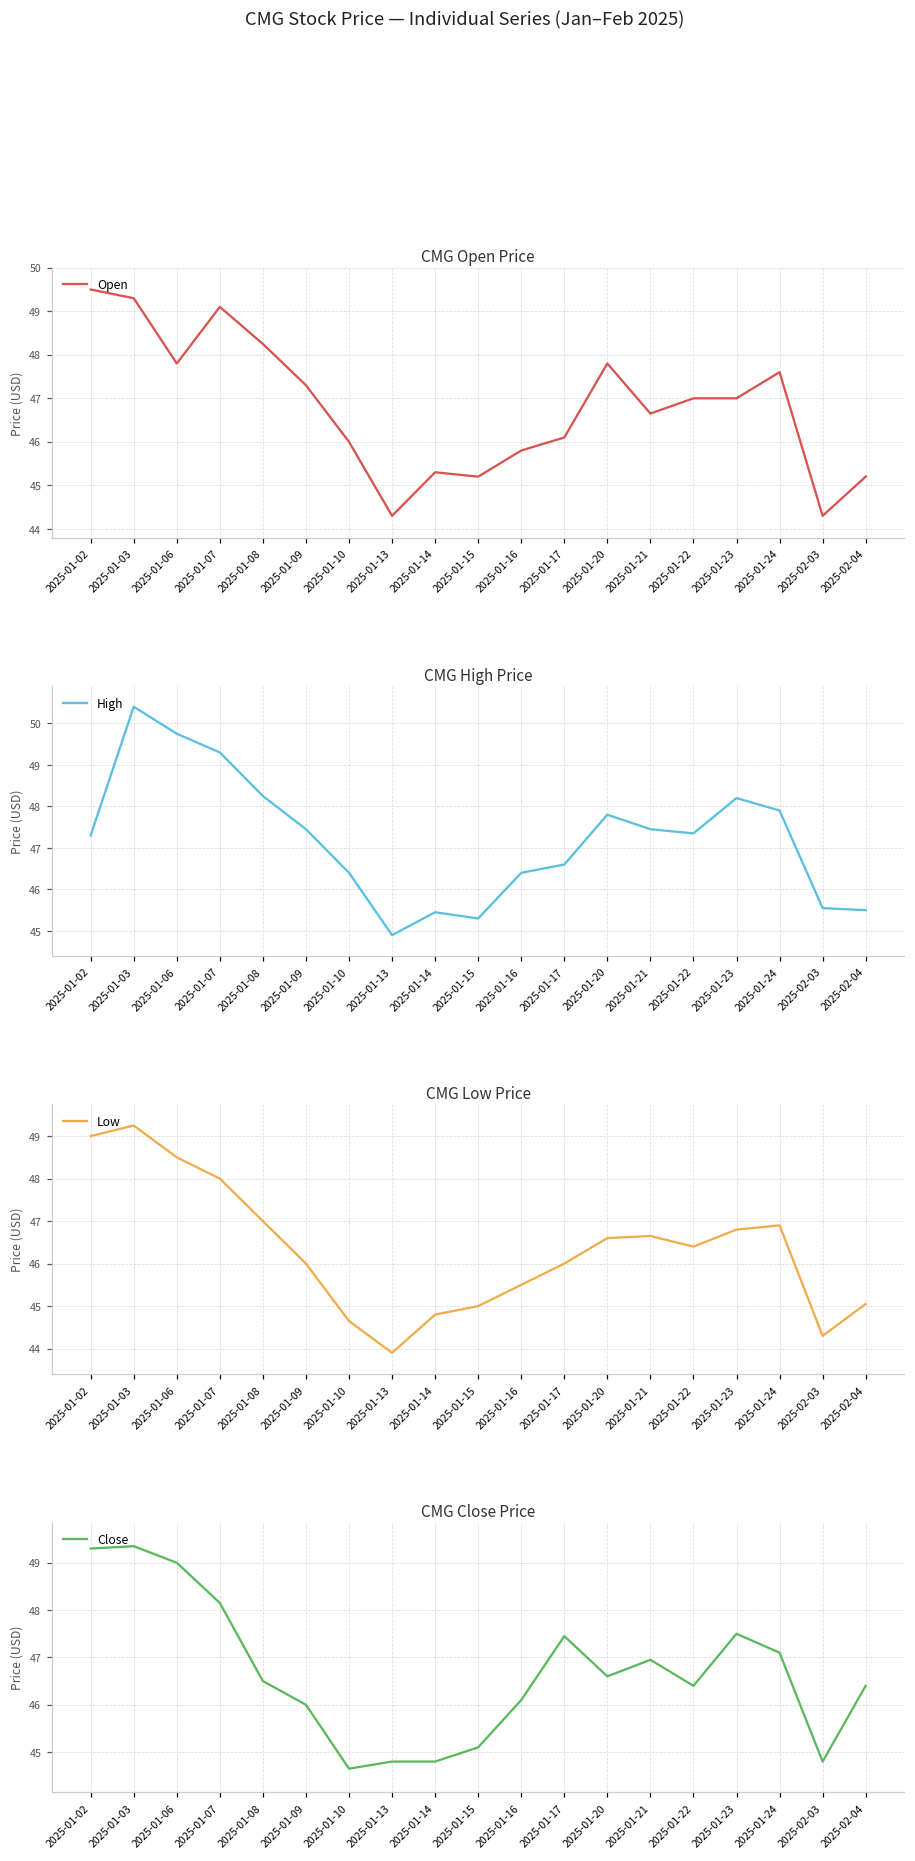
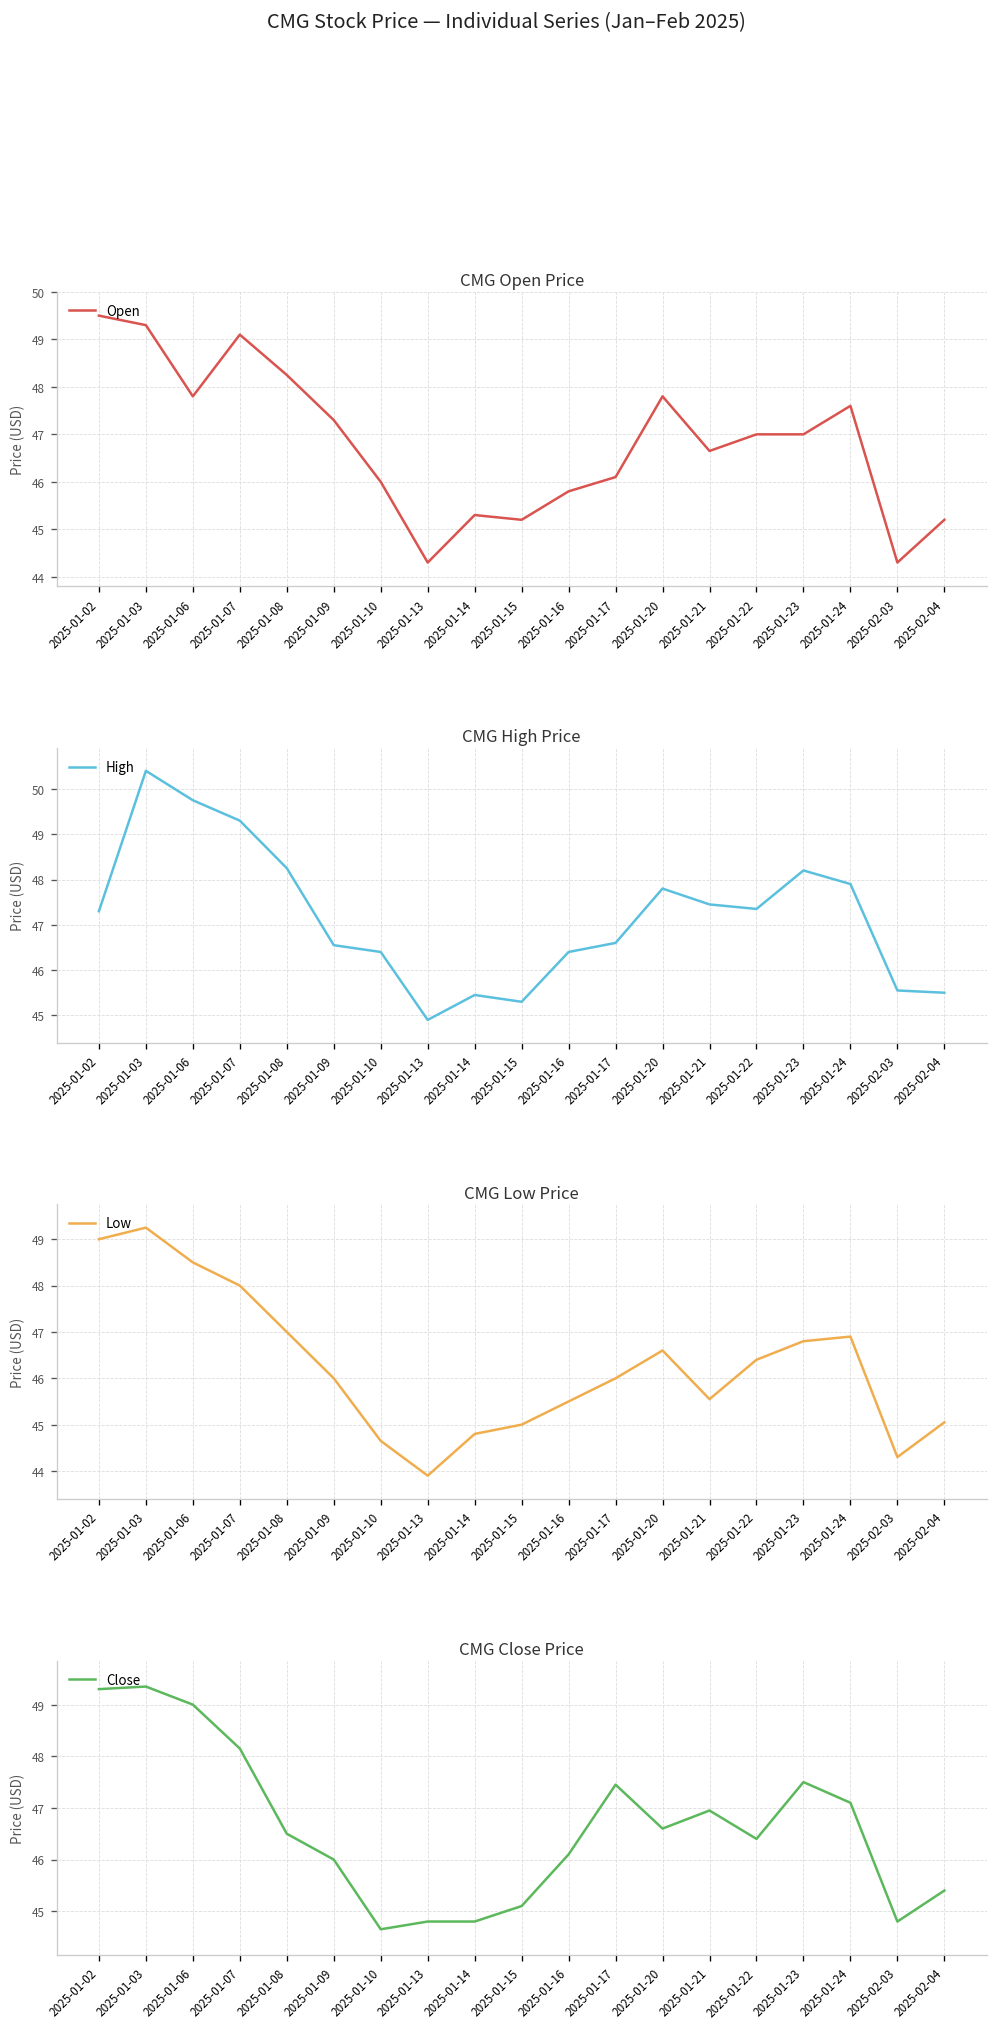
  {
    "CMG Open Price": {
      "2025-01-02": 49.5,
      "2025-01-03": 49.3,
      "2025-01-06": 47.8,
      "2025-01-07": 49.1,
      "2025-01-08": 48.3,
      "2025-01-09": 47.3,
      "2025-01-10": 46.0,
      "2025-01-13": 44.3,
      "2025-01-14": 45.3,
      "2025-01-15": 45.2,
      "2025-01-16": 45.8,
      "2025-01-17": 46.1,
      "2025-01-20": 47.8,
      "2025-01-21": 46.7,
      "2025-01-22": 47.0,
      "2025-01-23": 47.0,
      "2025-01-24": 47.6,
      "2025-02-03": 44.3,
      "2025-02-04": 45.2
    },
    "CMG High Price": {
      "2025-01-02": 47.3,
      "2025-01-03": 50.4,
      "2025-01-06": 49.8,
      "2025-01-07": 49.3,
      "2025-01-08": 48.3,
-     "2025-01-09": 47.5,
+     "2025-01-09": 46.6,
      "2025-01-10": 46.4,
      "2025-01-13": 44.9,
      "2025-01-14": 45.5,
      "2025-01-15": 45.3,
      "2025-01-16": 46.4,
      "2025-01-17": 46.6,
      "2025-01-20": 47.8,
      "2025-01-21": 47.5,
      "2025-01-22": 47.4,
      "2025-01-23": 48.2,
      "2025-01-24": 47.9,
      "2025-02-03": 45.6,
      "2025-02-04": 45.5
    },
    "CMG Low Price": {
      "2025-01-02": 49.0,
      "2025-01-03": 49.3,
      "2025-01-06": 48.5,
      "2025-01-07": 48.0,
      "2025-01-08": 47.0,
      "2025-01-09": 46.0,
      "2025-01-10": 44.7,
      "2025-01-13": 43.9,
      "2025-01-14": 44.8,
      "2025-01-15": 45.0,
      "2025-01-16": 45.5,
      "2025-01-17": 46.0,
      "2025-01-20": 46.6,
-     "2025-01-21": 46.7,
+     "2025-01-21": 45.6,
      "2025-01-22": 46.4,
      "2025-01-23": 46.8,
      "2025-01-24": 46.9,
      "2025-02-03": 44.3,
      "2025-02-04": 45.1
    },
    "CMG Close Price": {
      "2025-01-02": 49.3,
      "2025-01-03": 49.4,
      "2025-01-06": 49.0,
      "2025-01-07": 48.2,
      "2025-01-08": 46.5,
      "2025-01-09": 46.0,
      "2025-01-10": 44.7,
      "2025-01-13": 44.8,
      "2025-01-14": 44.8,
      "2025-01-15": 45.1,
      "2025-01-16": 46.1,
      "2025-01-17": 47.5,
      "2025-01-20": 46.6,
      "2025-01-21": 47.0,
      "2025-01-22": 46.4,
      "2025-01-23": 47.5,
      "2025-01-24": 47.1,
      "2025-02-03": 44.8,
-     "2025-02-04": 46.4
+     "2025-02-04": 45.4
    }
  }
